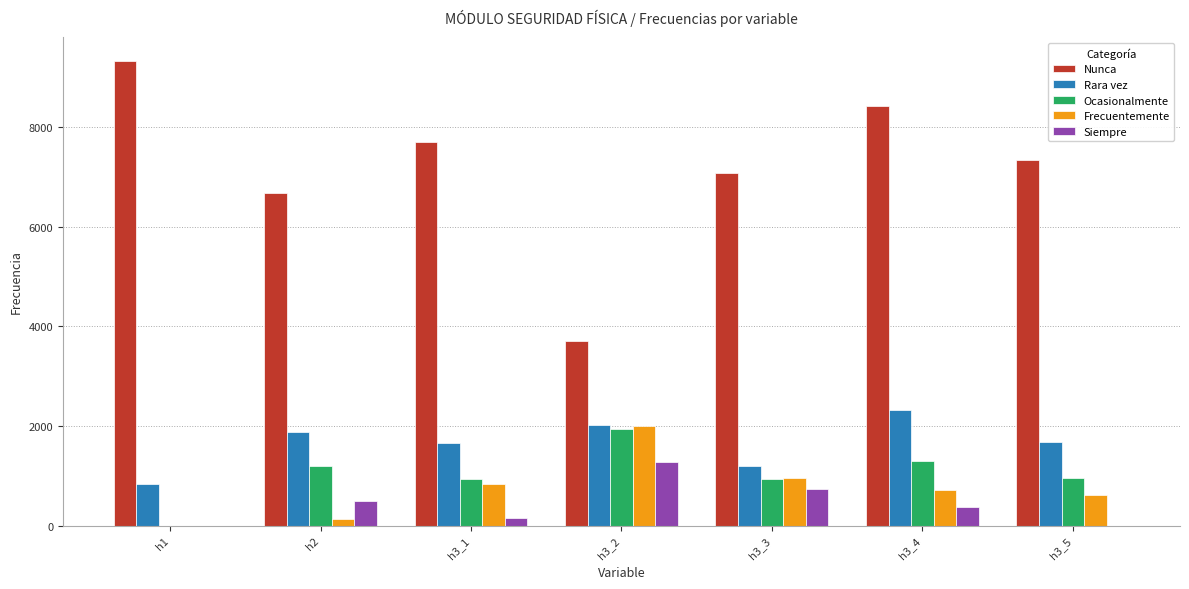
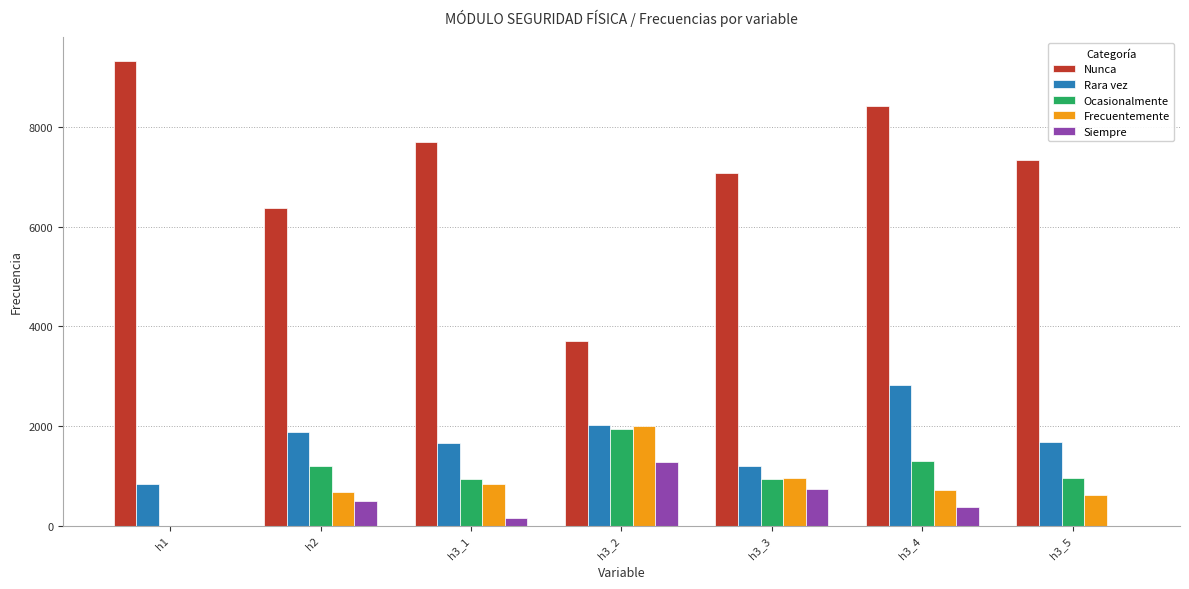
  {
    "Nunca": {
      "h1": 9300,
-     "h2": 6700,
+     "h2": 6400,
      "h3_1": 7700,
      "h3_2": 3700,
      "h3_3": 7100,
      "h3_4": 8400,
      "h3_5": 7300
    },
    "Rara vez": {
      "h1": 800,
      "h2": 1900,
      "h3_1": 1700,
      "h3_2": 2000,
      "h3_3": 1200,
-     "h3_4": 2300,
+     "h3_4": 2800,
      "h3_5": 1700
    },
    "Ocasionalmente": {
      "h1": 0,
      "h2": 1200,
      "h3_1": 900,
      "h3_2": 1900,
      "h3_3": 900,
      "h3_4": 1300,
      "h3_5": 1000
    },
    "Frecuentemente": {
      "h1": 0,
-     "h2": 100,
+     "h2": 700,
      "h3_1": 800,
      "h3_2": 2000,
      "h3_3": 1000,
      "h3_4": 700,
      "h3_5": 600
    },
    "Siempre": {
      "h1": 0,
      "h2": 500,
      "h3_1": 200,
      "h3_2": 1300,
      "h3_3": 700,
      "h3_4": 400,
      "h3_5": 0
    }
  }
